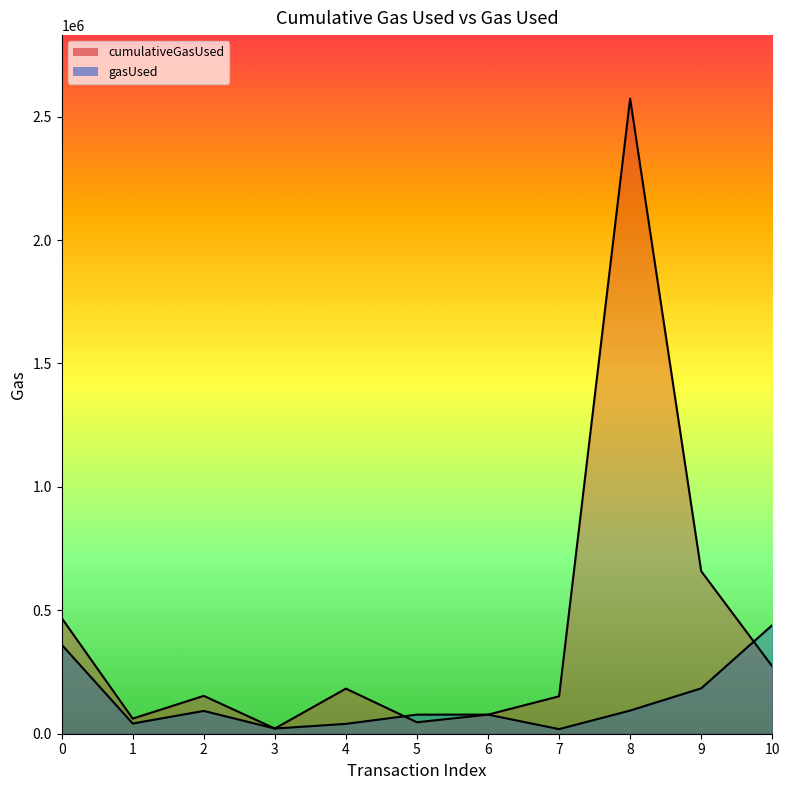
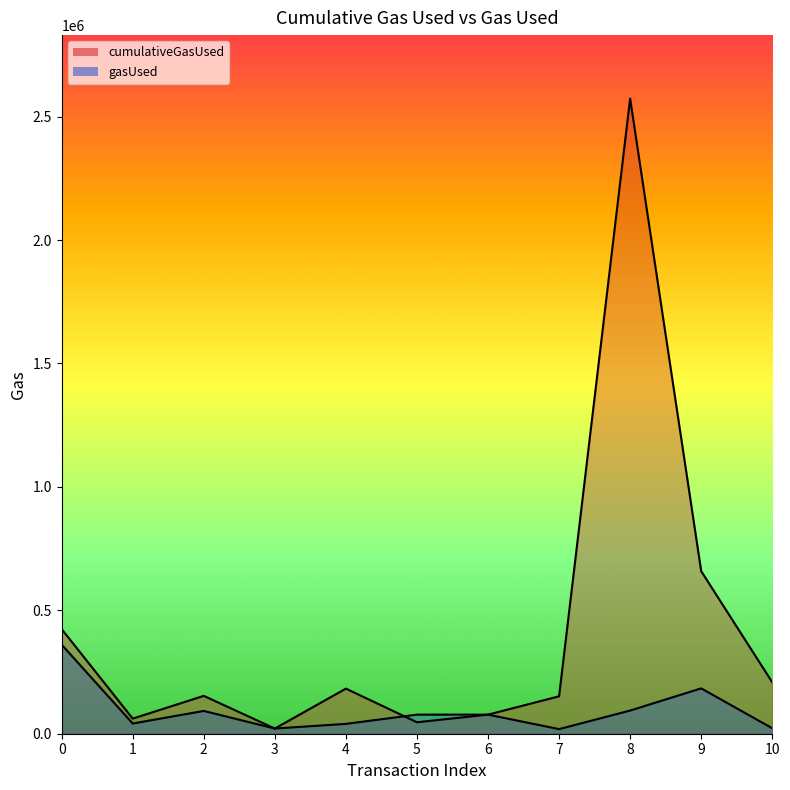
  {
    "cumulativeGasUsed": {
-     "0": 470000,
+     "0": 420000,
      "1": 60000,
      "2": 150000,
      "4": 180000,
      "5": 50000,
      "7": 150000,
      "8": 2570000,
      "9": 660000,
-     "10": 270000
+     "10": 210000
    },
    "gasUsed": {
      "0": 360000,
      "1": 40000,
      "2": 90000,
      "4": 40000,
      "5": 80000,
      "7": 20000,
      "8": 90000,
      "9": 180000,
-     "10": 440000
+     "10": 20000
    }
  }
